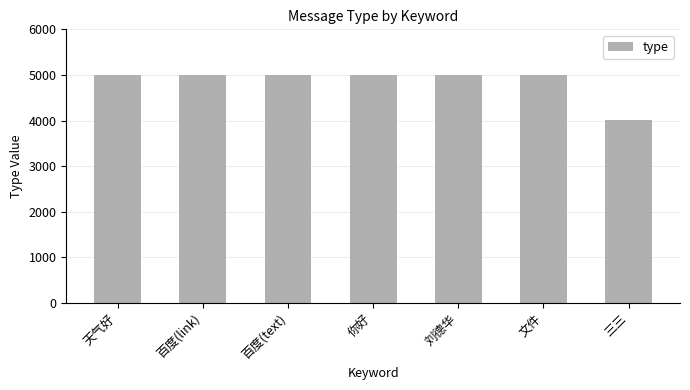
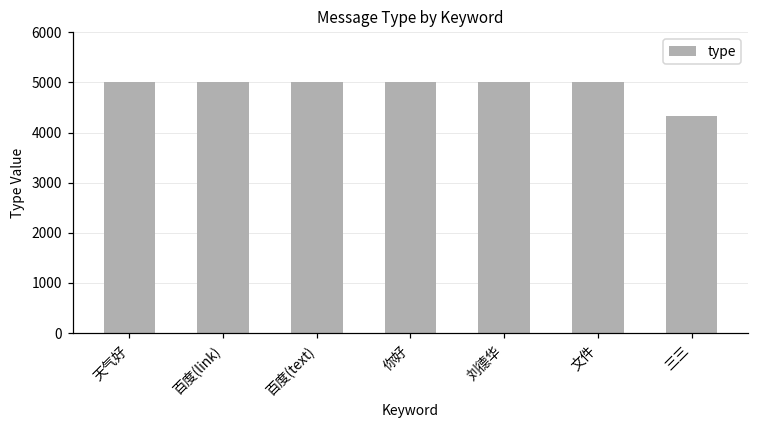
  {
    "天气好": 5000,
    "百度(link)": 5000,
    "百度(text)": 5000,
    "你好": 5000,
    "刘德华": 5000,
    "文件": 5000,
-   "三三": 4000
+   "三三": 4300
  }
